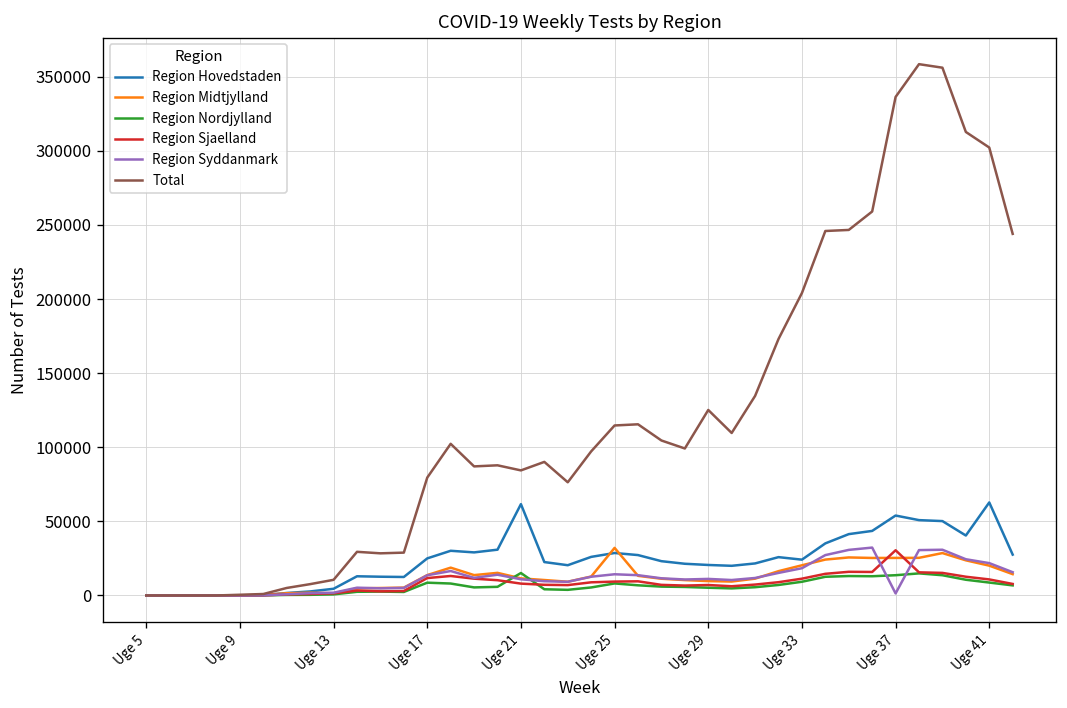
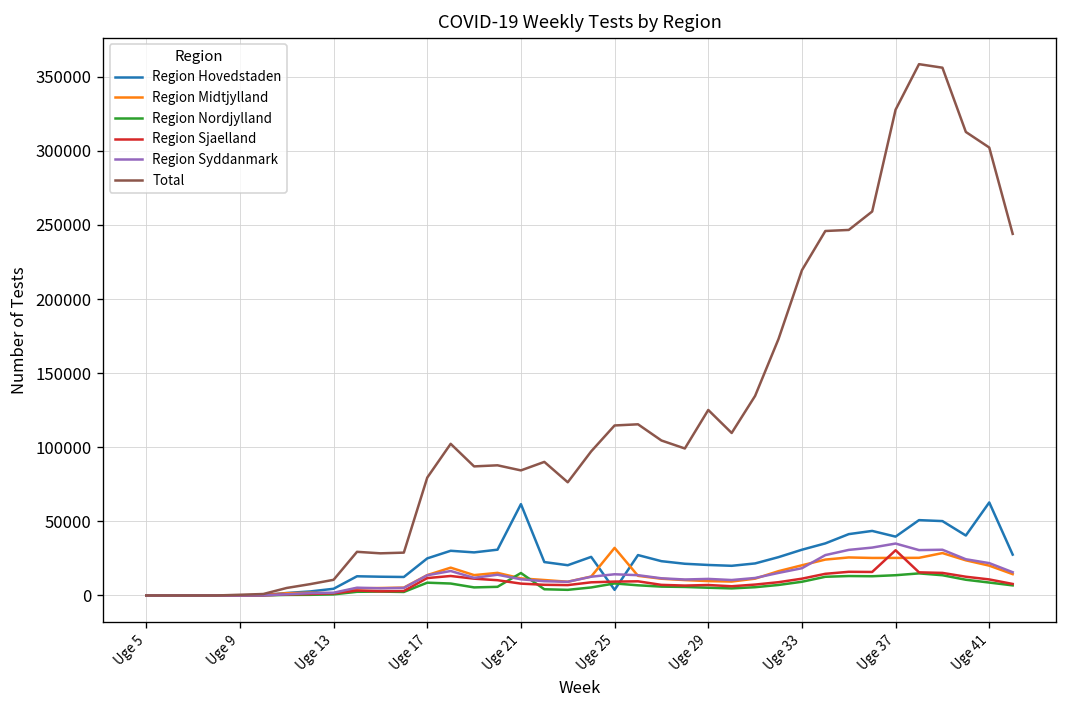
  {
    "Region Hovedstaden": {
      "Uge 13": 5000,
      "Uge 17": 25000,
      "Uge 21": 62000,
-     "Uge 25": 29000,
+     "Uge 25": 4000,
      "Uge 29": 21000,
-     "Uge 33": 24000,
-     "Uge 37": 54000,
+     "Uge 33": 31000,
+     "Uge 37": 40000,
      "Uge 41": 63000
    },
    "Region Midtjylland": {
      "Uge 25": 32000,
      "Uge 37": 25000
    },
    "Region Nordjylland": {
      "Uge 17": 9000,
      "Uge 21": 15000,
      "Uge 33": 9000,
      "Uge 37": 14000,
      "Uge 41": 9000
    },
    "Region Sjaelland": {
      "Uge 21": 8000,
      "Uge 33": 11000,
      "Uge 37": 31000,
      "Uge 41": 11000
    },
    "Region Syddanmark": {
      "Uge 25": 14000,
-     "Uge 37": 1000
+     "Uge 37": 35000
    },
    "Total": {
      "Uge 13": 11000,
      "Uge 17": 80000,
      "Uge 21": 84000,
      "Uge 25": 115000,
      "Uge 29": 125000,
-     "Uge 33": 204000,
-     "Uge 37": 336000,
+     "Uge 33": 219000,
+     "Uge 37": 328000,
      "Uge 41": 302000
    }
  }
